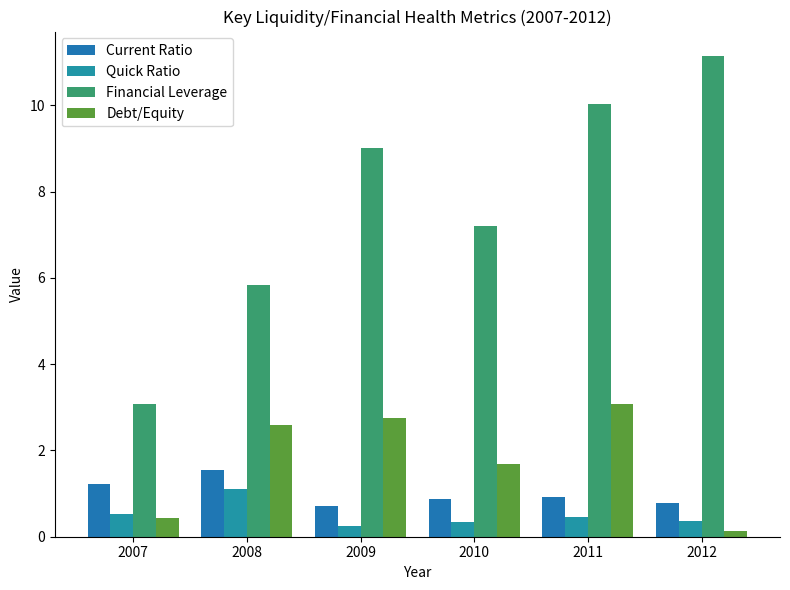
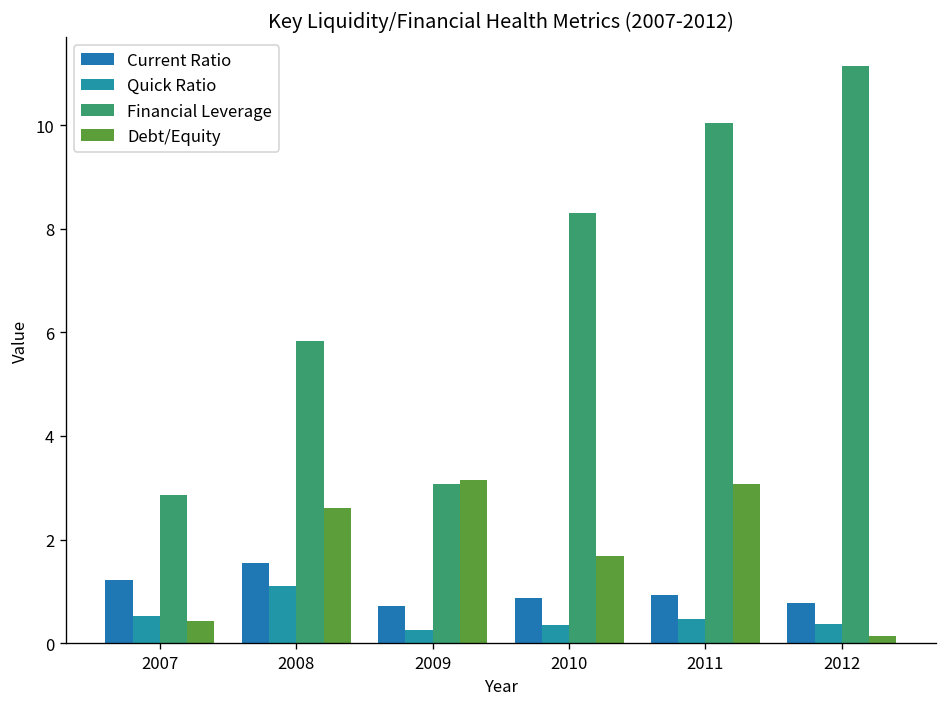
  {
    "Financial Leverage": {
-     "2007": 3.1,
+     "2007": 2.9,
      "2008": 5.8,
-     "2009": 9.0,
-     "2010": 7.2,
+     "2009": 3.1,
+     "2010": 8.3,
      "2011": 10.0,
      "2012": 11.2
    },
    "Debt/Equity": {
      "2007": 0.4,
      "2008": 2.6,
-     "2009": 2.8,
+     "2009": 3.2,
      "2010": 1.7,
      "2011": 3.1,
      "2012": 0.1
    }
  }
